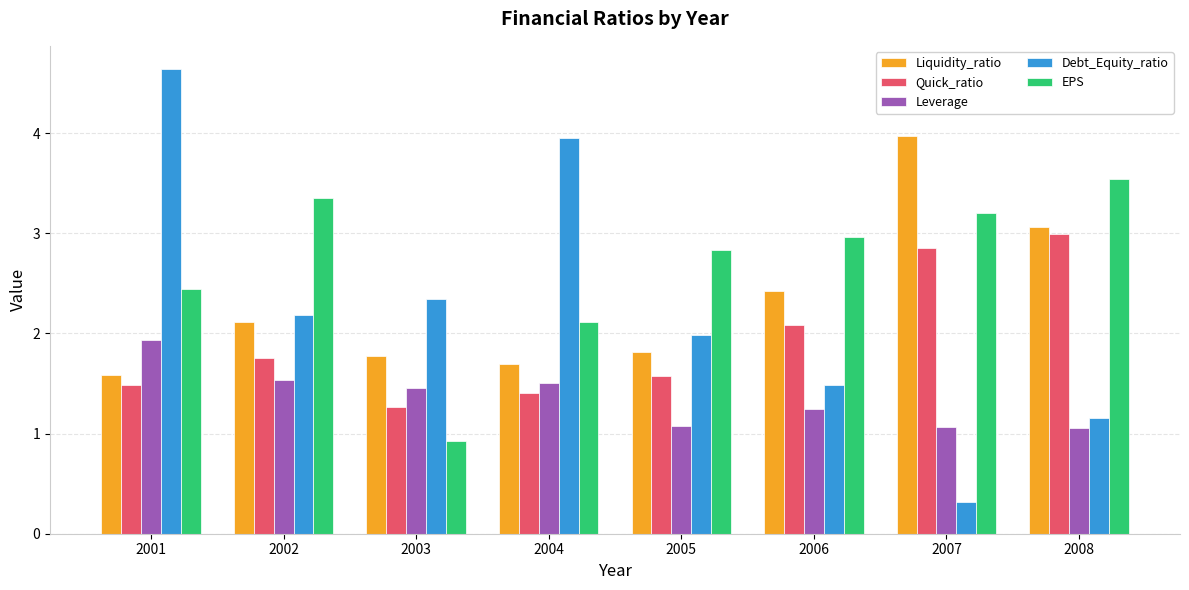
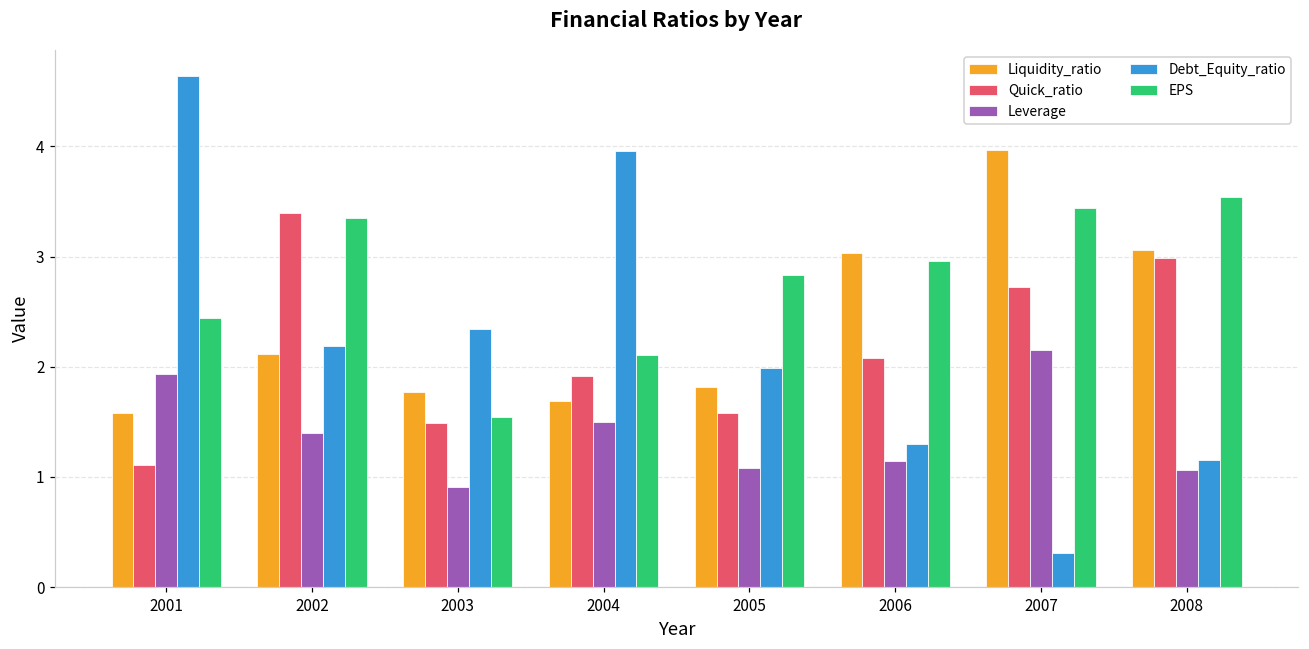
  {
    "Liquidity_ratio": {
      "2001": 1.58,
      "2002": 2.12,
      "2003": 1.77,
      "2004": 1.69,
      "2005": 1.81,
-     "2006": 2.43,
+     "2006": 3.03,
      "2007": 3.97,
      "2008": 3.06
    },
    "Quick_ratio": {
-     "2001": 1.48,
-     "2002": 1.75,
-     "2003": 1.27,
-     "2004": 1.40,
+     "2001": 1.10,
+     "2002": 3.39,
+     "2003": 1.49,
+     "2004": 1.92,
      "2005": 1.58,
      "2006": 2.08,
-     "2007": 2.86,
+     "2007": 2.72,
      "2008": 2.99
    },
    "Leverage": {
      "2001": 1.93,
-     "2002": 1.54,
-     "2003": 1.45,
+     "2002": 1.40,
+     "2003": 0.91,
      "2004": 1.50,
      "2005": 1.08,
-     "2006": 1.25,
-     "2007": 1.07,
+     "2006": 1.15,
+     "2007": 2.16,
      "2008": 1.06
    },
    "Debt_Equity_ratio": {
      "2001": 4.64,
      "2002": 2.19,
      "2003": 2.34,
      "2004": 3.96,
      "2005": 1.99,
-     "2006": 1.49,
+     "2006": 1.30,
      "2007": 0.31,
      "2008": 1.16
    },
    "EPS": {
      "2001": 2.44,
      "2002": 3.35,
-     "2003": 0.93,
+     "2003": 1.54,
      "2004": 2.11,
      "2005": 2.83,
      "2006": 2.96,
-     "2007": 3.20,
+     "2007": 3.44,
      "2008": 3.54
    }
  }
